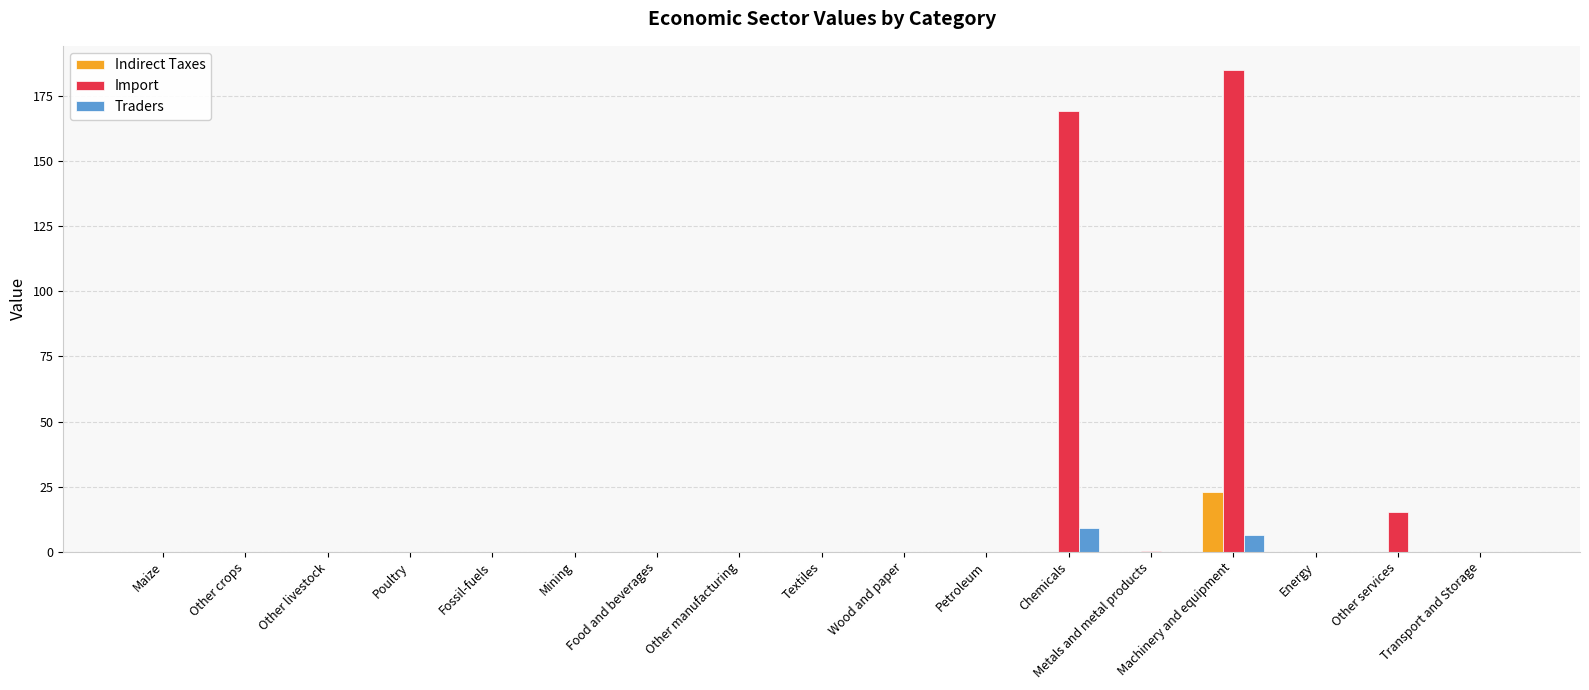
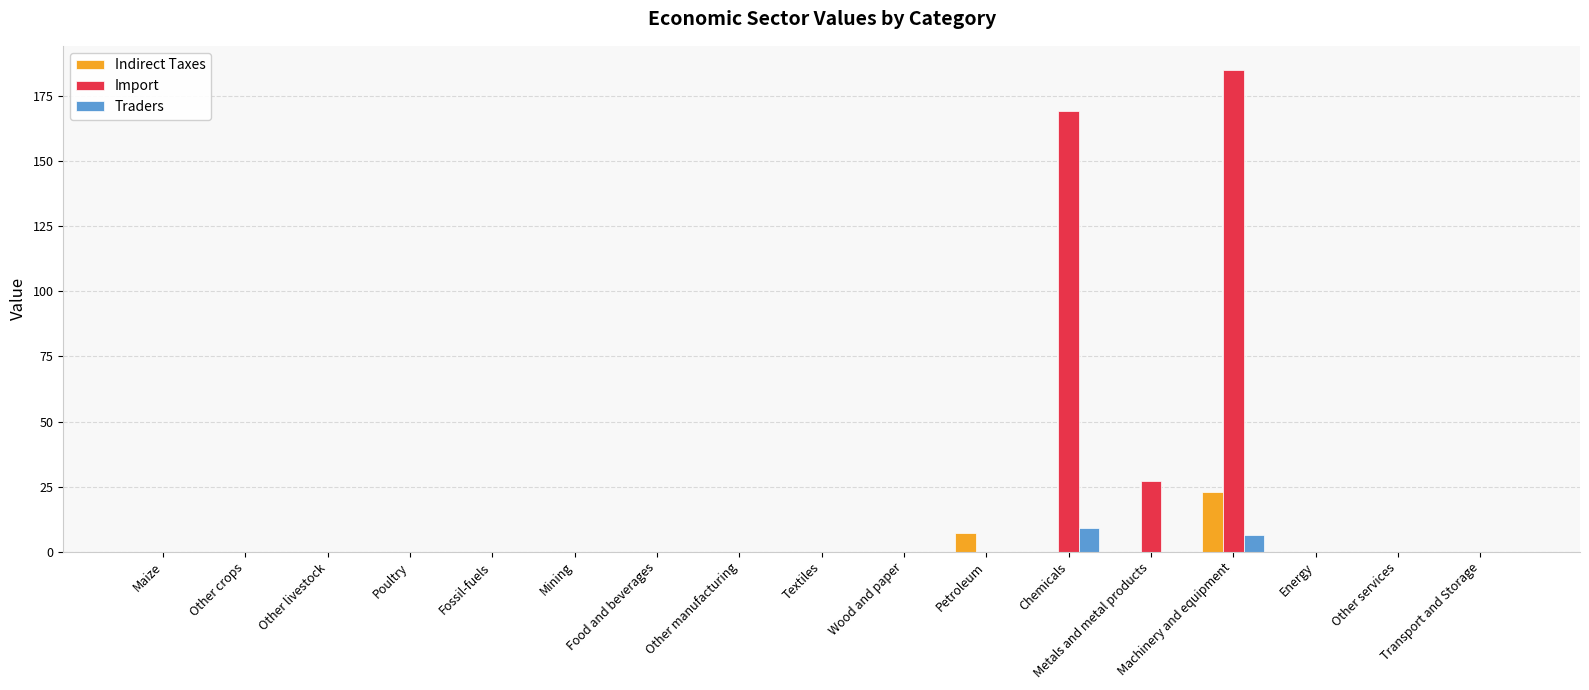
  {
    "Indirect Taxes": {
-     "Petroleum": 0,
+     "Petroleum": 7,
      "Machinery and equipment": 23
    },
    "Import": {
      "Chemicals": 169,
-     "Metals and metal products": 0,
+     "Metals and metal products": 27,
      "Machinery and equipment": 185,
-     "Other services": 15
+     "Other services": 0
    },
    "Traders": {
      "Chemicals": 9,
      "Machinery and equipment": 6,
      "Energy": 0,
      "Other services": 0,
      "Transport and Storage": 0
    }
  }
